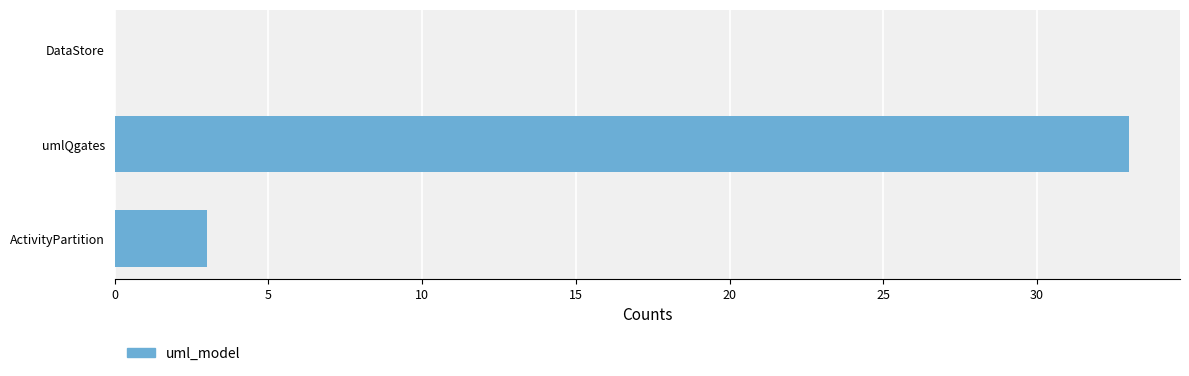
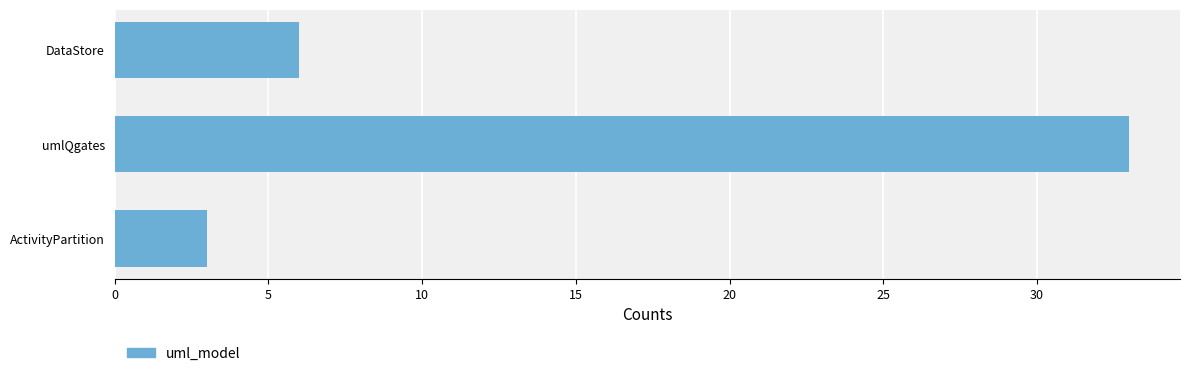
  {
-   "DataStore": 0,
+   "DataStore": 6,
    "umlQgates": 33,
    "ActivityPartition": 3
  }
